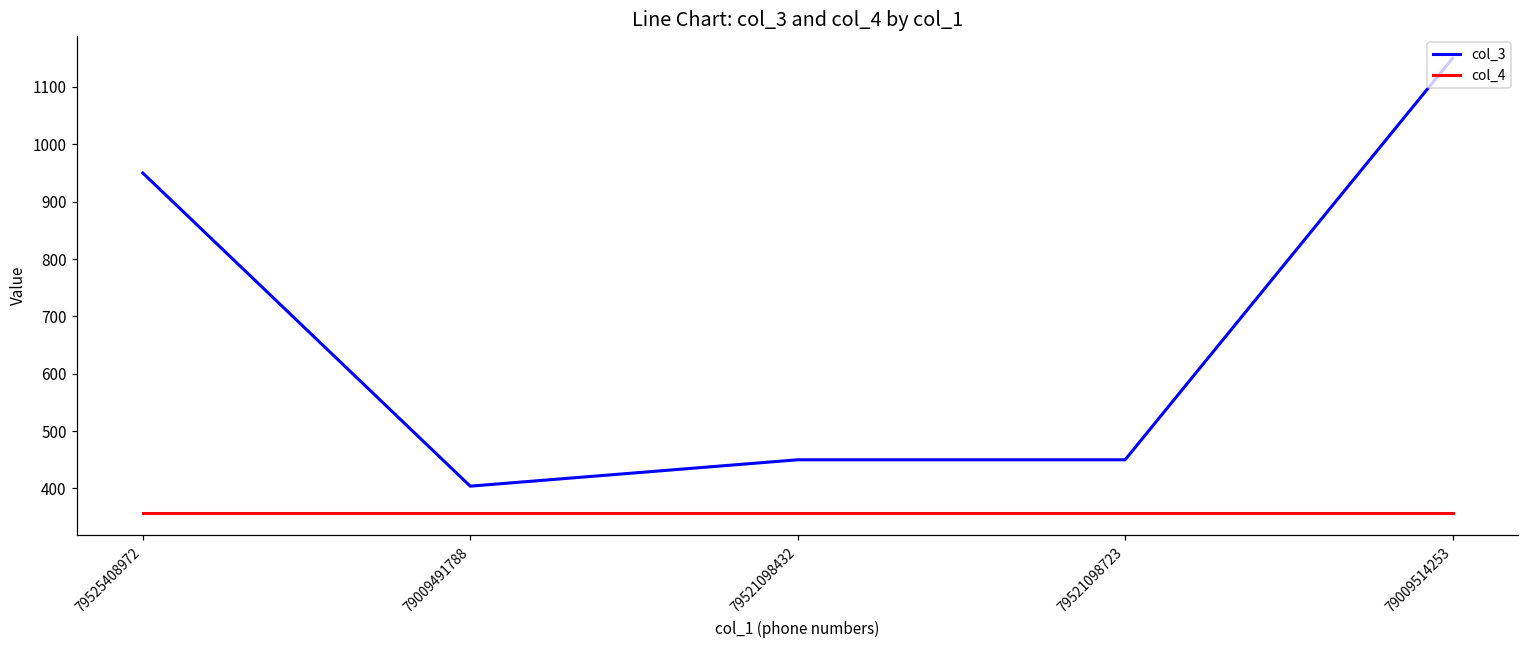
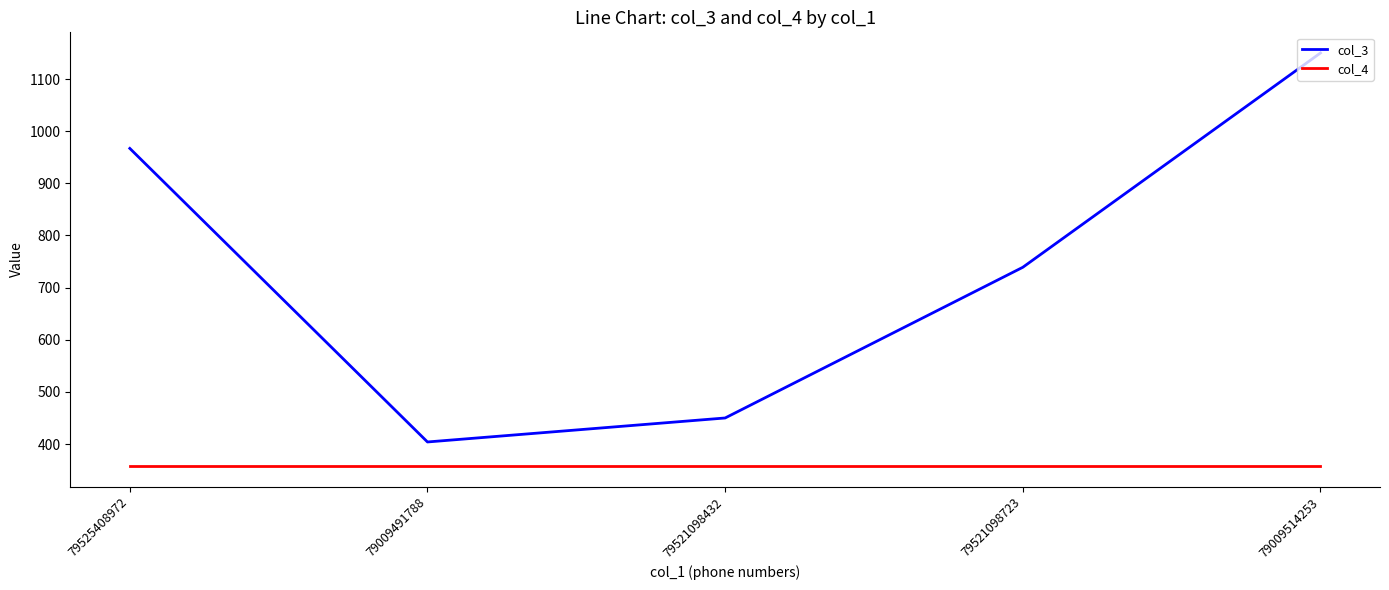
  {
    "col_3": {
-     "79525408972": 950,
+     "79525408972": 970,
      "79009491788": 400,
      "79521098432": 450,
-     "79521098723": 450
+     "79521098723": 740
    },
    "col_4": {
      "79525408972": 360,
      "79009491788": 360,
      "79521098432": 360,
      "79521098723": 360,
      "79009514253": 360
    }
  }
